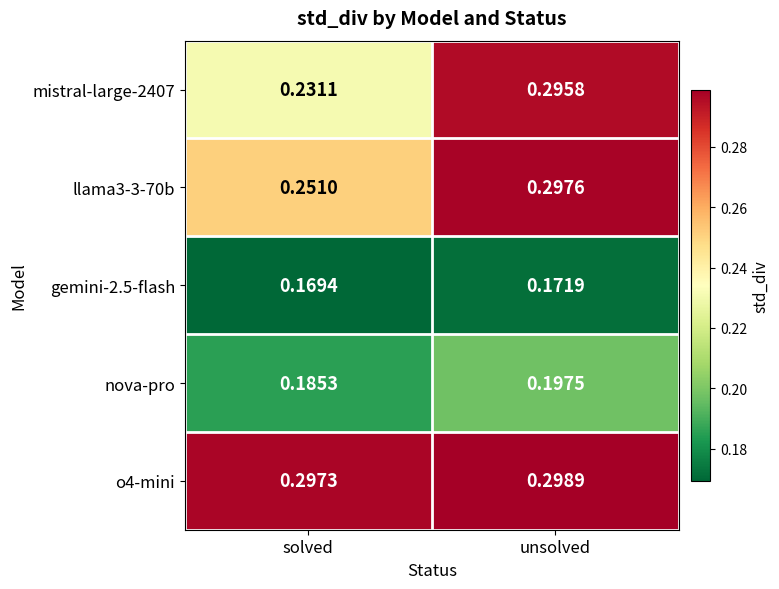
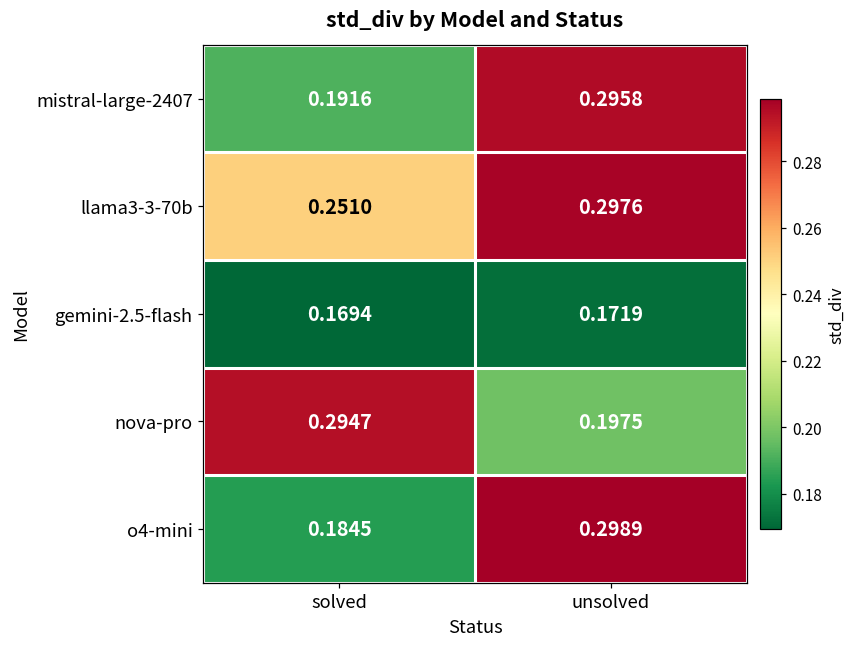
  {
    "mistral-large-2407": {
-     "solved": 0.2311,
+     "solved": 0.1916,
      "unsolved": 0.2958
    },
    "llama3-3-70b": {
      "solved": 0.2510,
      "unsolved": 0.2976
    },
    "gemini-2.5-flash": {
      "solved": 0.1694,
      "unsolved": 0.1719
    },
    "nova-pro": {
-     "solved": 0.1853,
+     "solved": 0.2947,
      "unsolved": 0.1975
    },
    "o4-mini": {
-     "solved": 0.2973,
+     "solved": 0.1845,
      "unsolved": 0.2989
    }
  }
